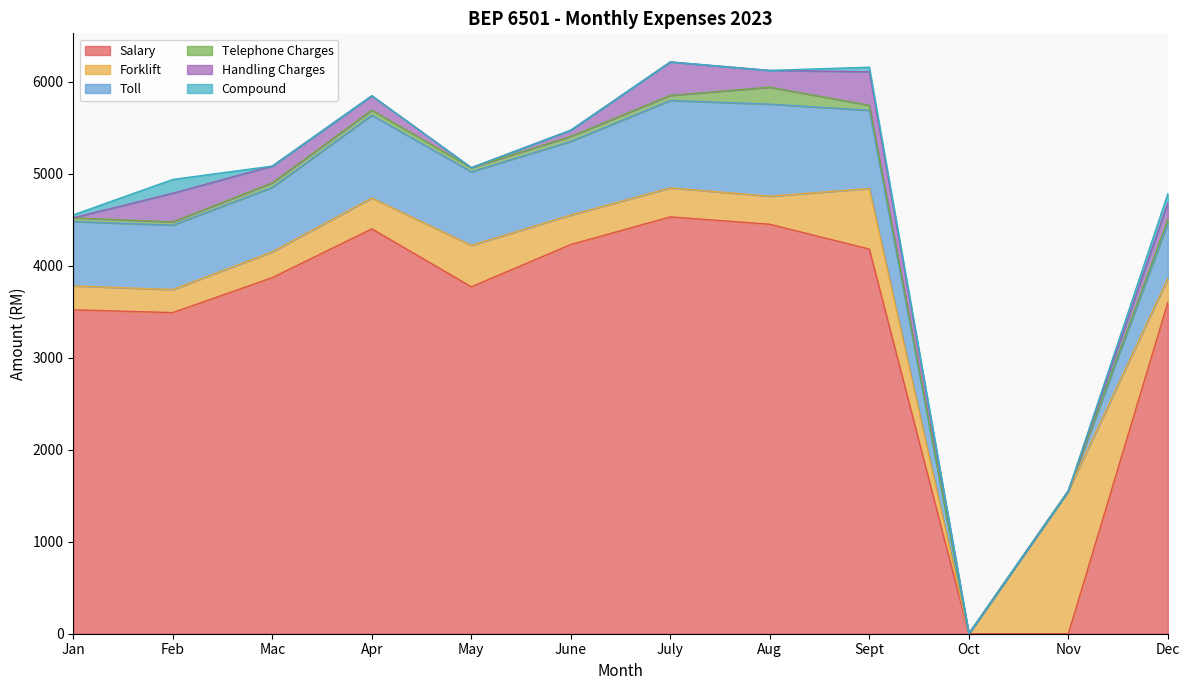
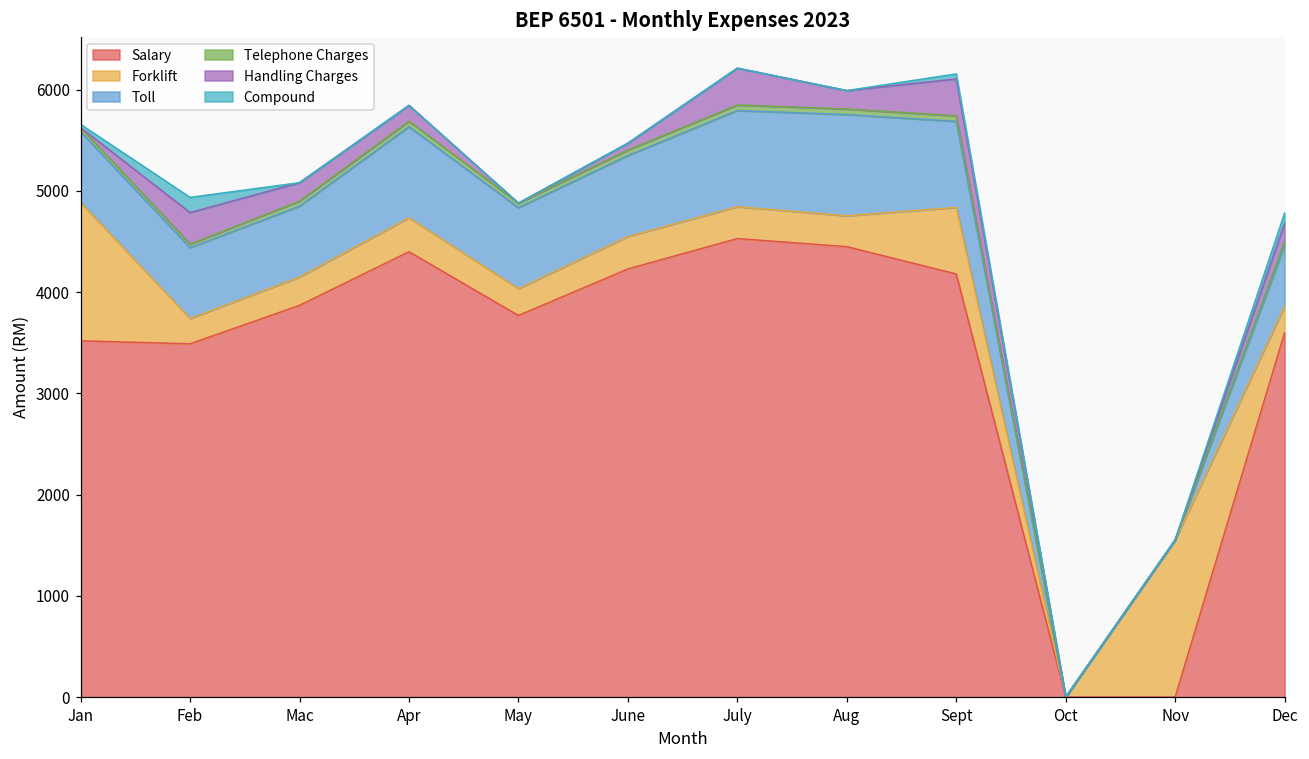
  {
    "Salary": {
      "Jan": 3500,
      "Feb": 3500,
      "Mac": 3900,
      "Apr": 4400,
      "May": 3800,
      "June": 4200,
      "July": 4500,
      "Aug": 4500,
      "Sept": 4200,
      "Nov": 0,
      "Dec": 3600
    },
    "Forklift": {
-     "Jan": 300,
+     "Jan": 1400,
      "Feb": 300,
      "Mac": 300,
      "Apr": 300,
-     "May": 500,
+     "May": 300,
      "June": 300,
      "July": 300,
      "Aug": 300,
      "Sept": 700,
      "Dec": 300
    },
    "Telephone Charges": {
      "Feb": 0,
      "Mac": 100,
      "Apr": 100,
      "June": 100,
      "July": 100,
-     "Aug": 200,
+     "Aug": 100,
      "Sept": 100,
      "Dec": 0
    },
    "Handling Charges": {
      "Feb": 300,
      "Sept": 400,
      "Dec": 200
    }
  }
